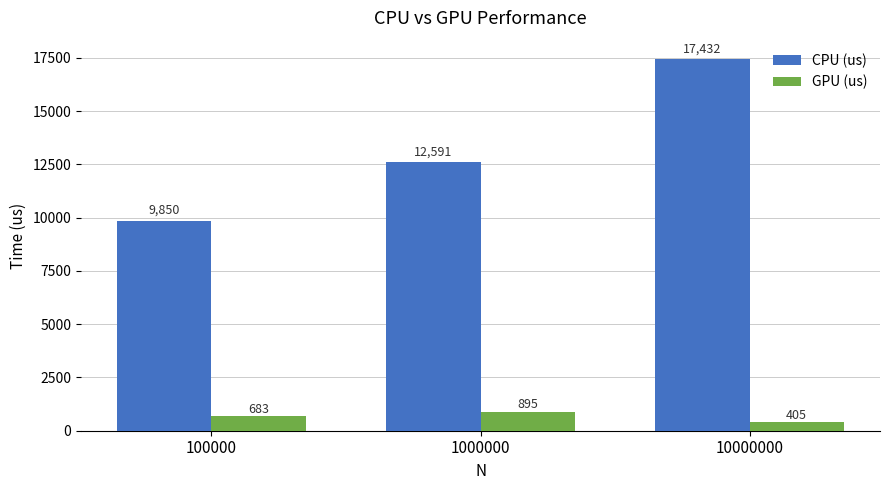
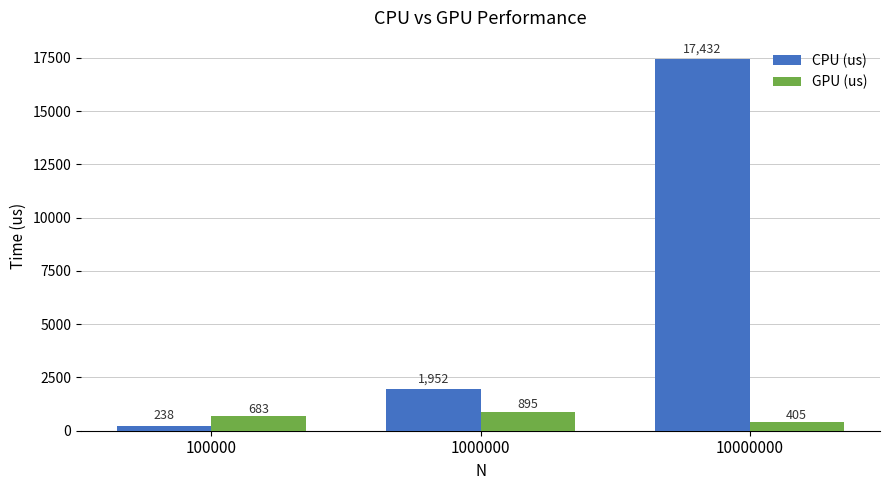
  {
    "CPU (us)": {
-     "100000": "9,850",
-     "1000000": "12,591",
+     "100000": "238",
+     "1000000": "1,952",
      "10000000": "17,432"
    },
    "GPU (us)": {
      "100000": "683",
      "1000000": "895",
      "10000000": "405"
    }
  }
